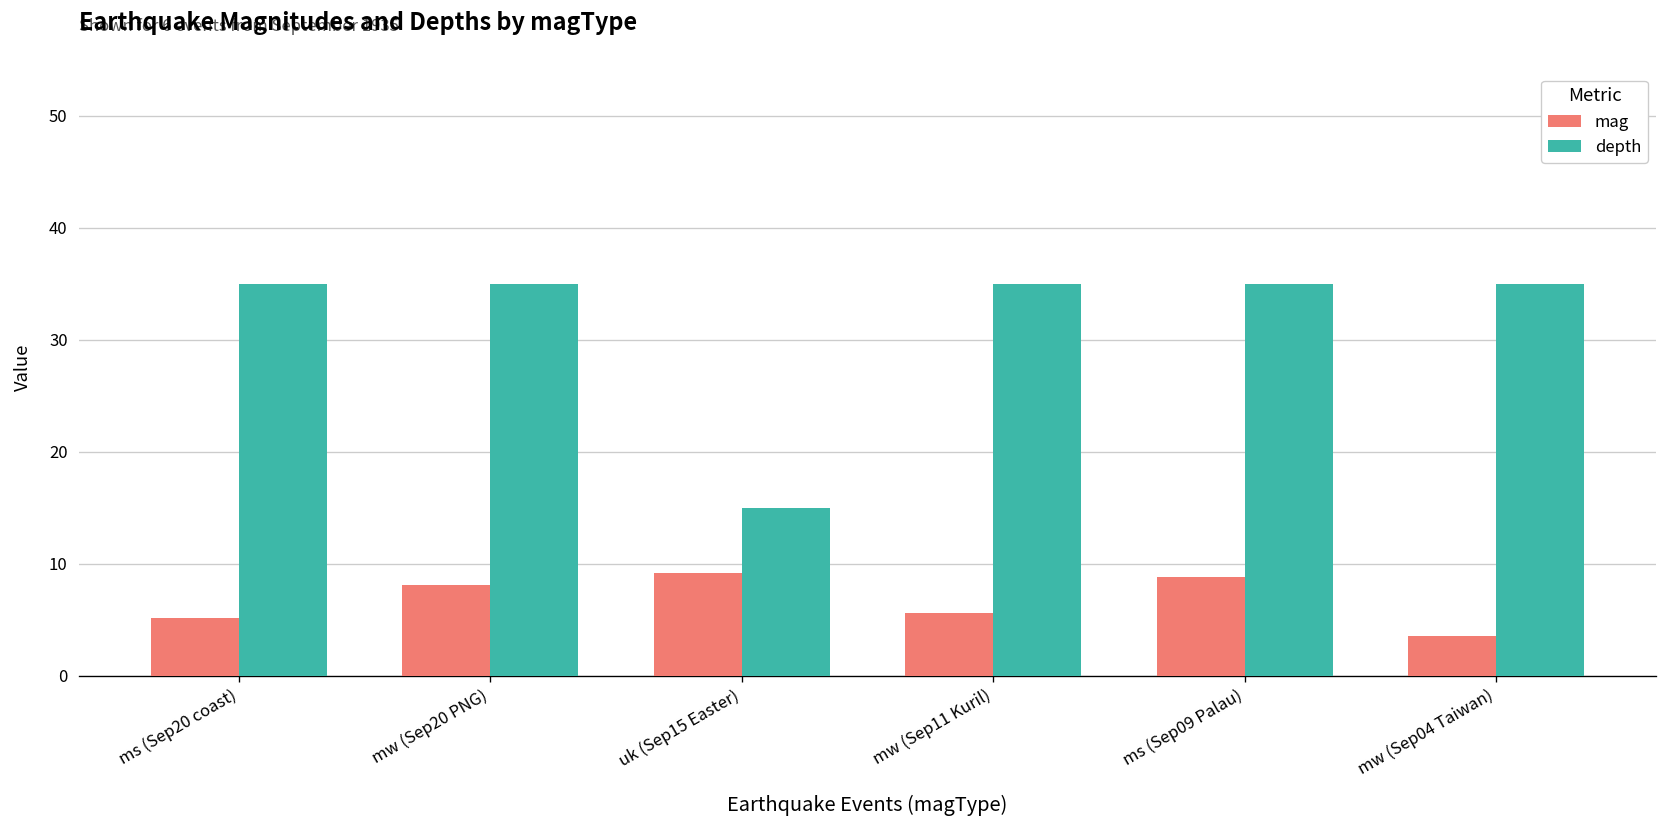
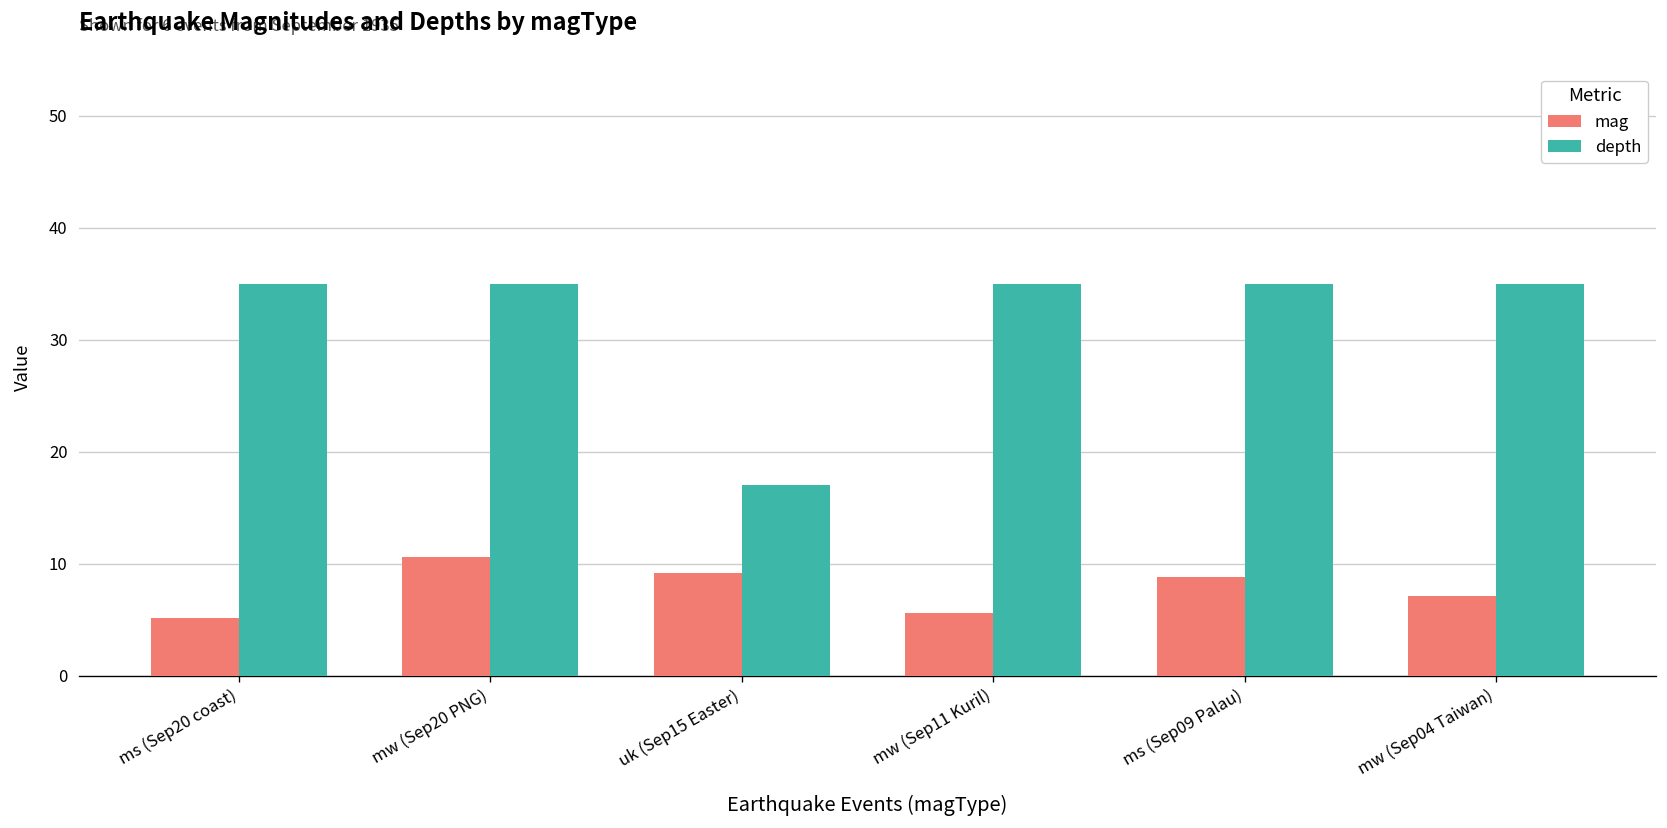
  {
    "mag": {
      "ms (Sep20 coast)": 5,
-     "mw (Sep20 PNG)": 8,
+     "mw (Sep20 PNG)": 11,
      "uk (Sep15 Easter)": 9,
      "mw (Sep11 Kuril)": 6,
      "ms (Sep09 Palau)": 9,
-     "mw (Sep04 Taiwan)": 4
+     "mw (Sep04 Taiwan)": 7
    },
    "depth": {
      "ms (Sep20 coast)": 35,
      "mw (Sep20 PNG)": 35,
-     "uk (Sep15 Easter)": 15,
+     "uk (Sep15 Easter)": 17,
      "mw (Sep11 Kuril)": 35,
      "ms (Sep09 Palau)": 35,
      "mw (Sep04 Taiwan)": 35
    }
  }
